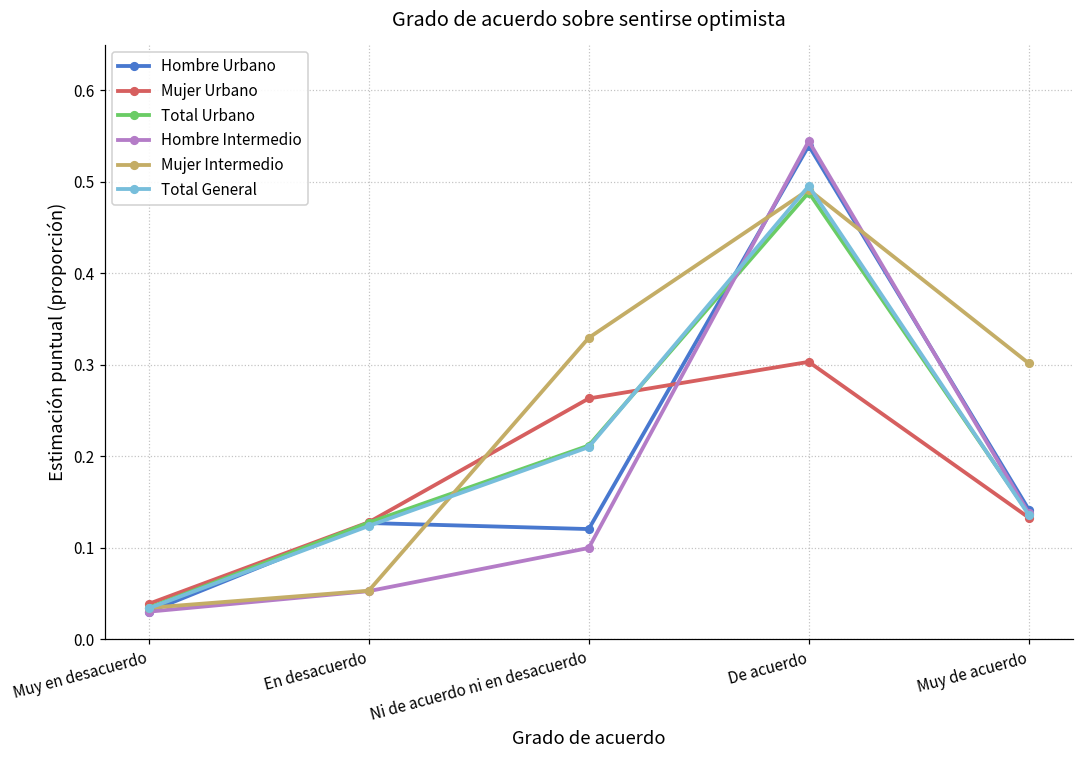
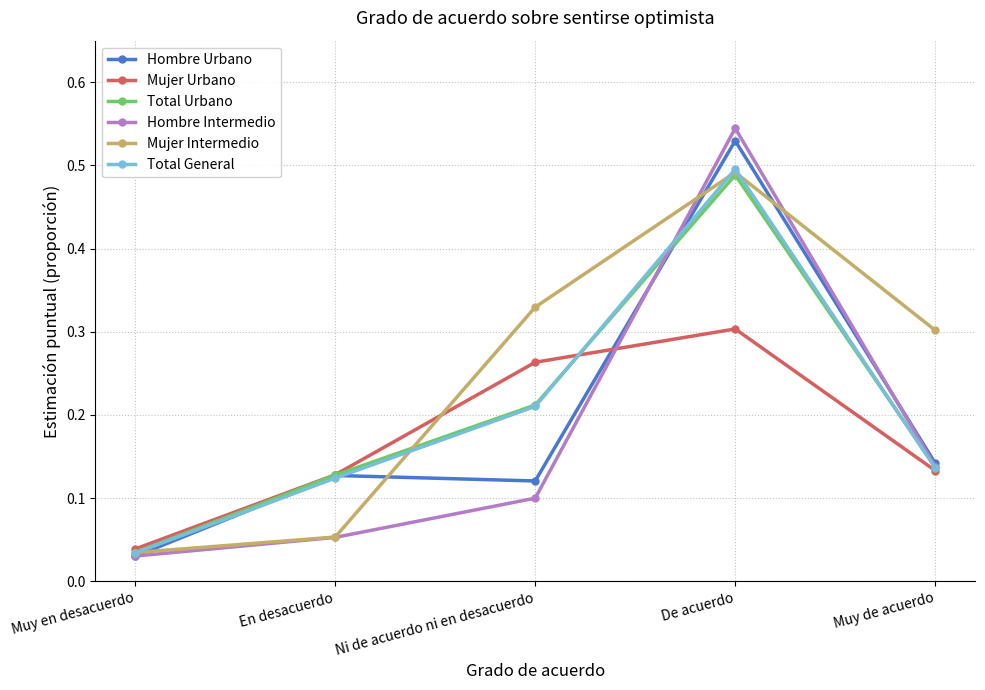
  {
    "Hombre Urbano": {
      "Ni de acuerdo ni en desacuerdo": 0.12,
-     "De acuerdo": 0.54,
+     "De acuerdo": 0.53,
      "Muy de acuerdo": 0.14
    },
    "Mujer Urbano": {
      "Muy en desacuerdo": 0.04,
      "Ni de acuerdo ni en desacuerdo": 0.26,
      "De acuerdo": 0.30
    },
    "Total Urbano": {
      "De acuerdo": 0.49
    },
    "Hombre Intermedio": {
      "Ni de acuerdo ni en desacuerdo": 0.10,
      "De acuerdo": 0.54
    },
    "Mujer Intermedio": {
      "Ni de acuerdo ni en desacuerdo": 0.33,
      "De acuerdo": 0.49,
      "Muy de acuerdo": 0.30
    },
    "Total General": {
      "En desacuerdo": 0.12,
      "De acuerdo": 0.50
    }
  }
